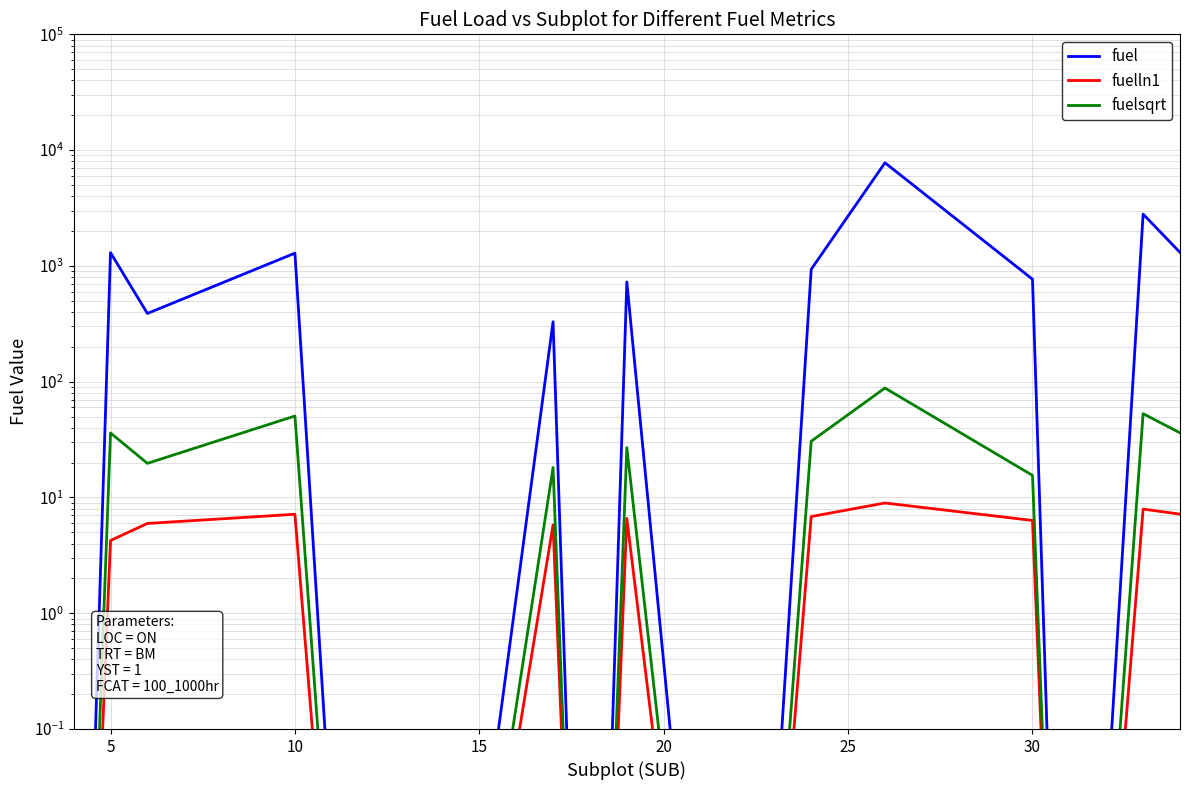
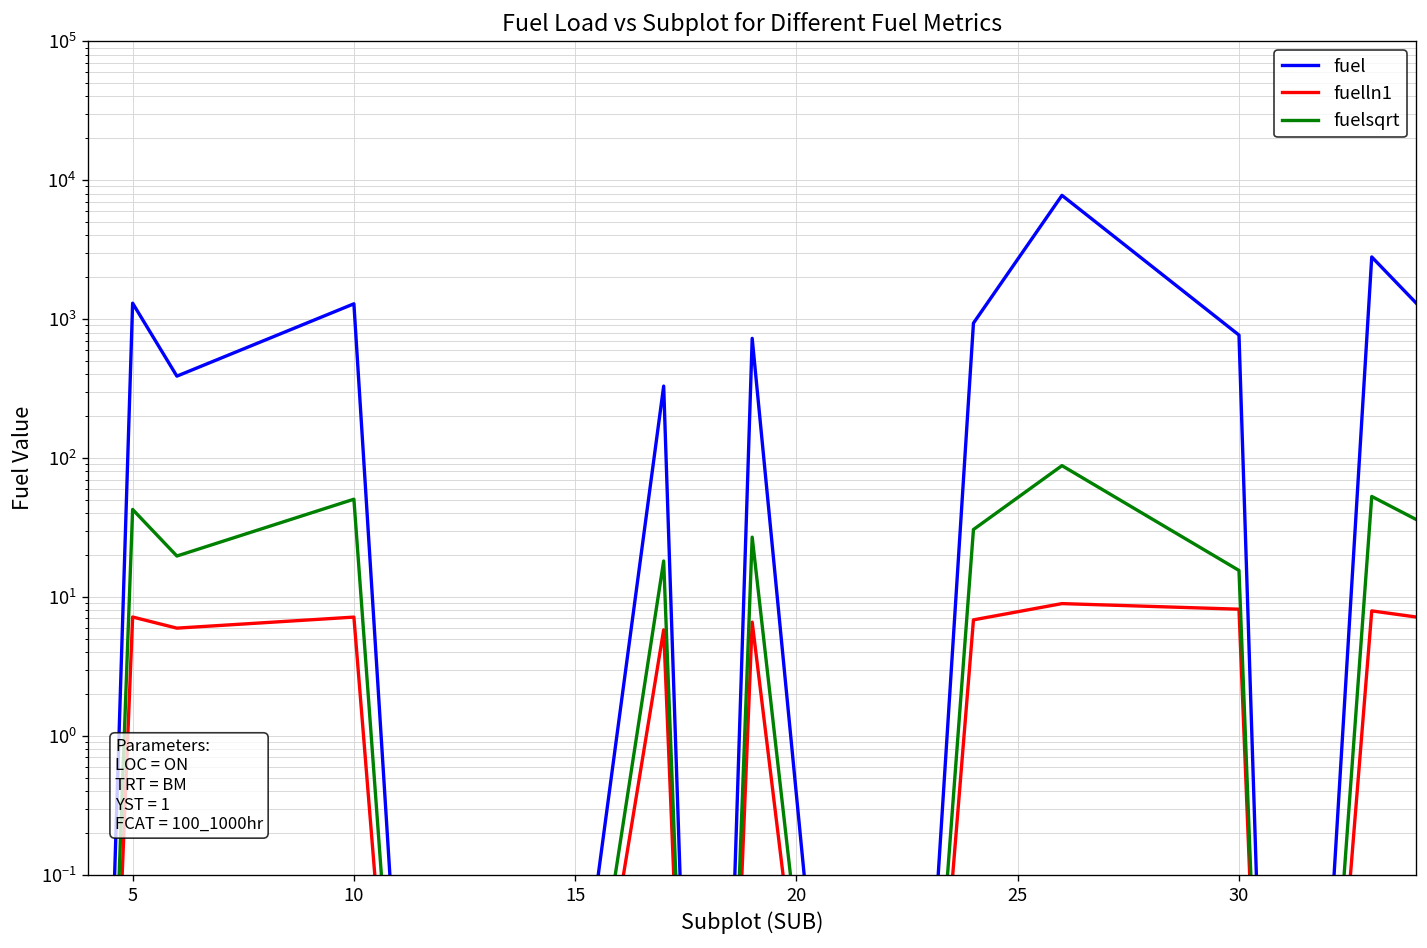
  {
    "fuel": {
      "5": 1300,
      "10": 1300,
      "30": 800
    },
    "fuelln1": {
-     "5": 4.2,
+     "5": 7,
      "10": 7,
-     "30": 6
+     "30": 8
    },
    "fuelsqrt": {
-     "5": 36,
+     "5": 43,
      "10": 50,
      "30": 16
    }
  }
